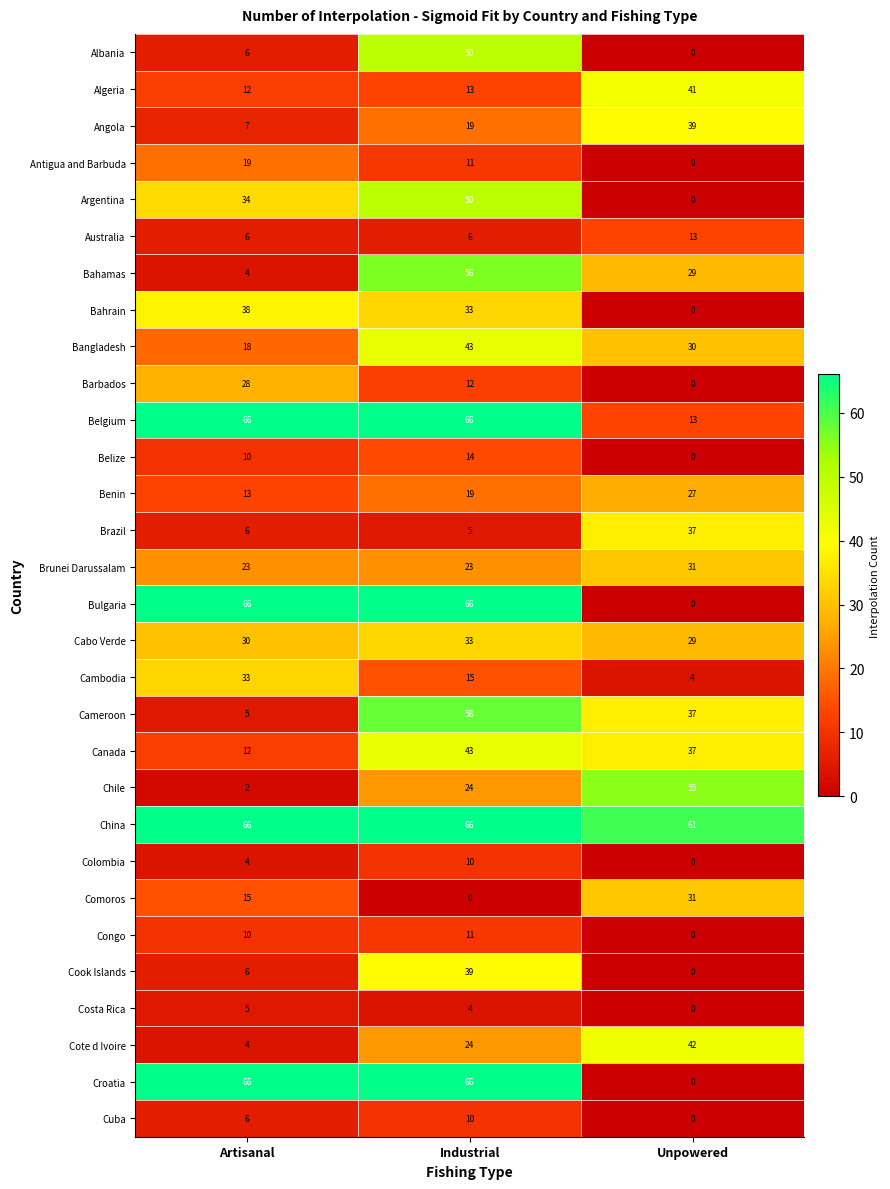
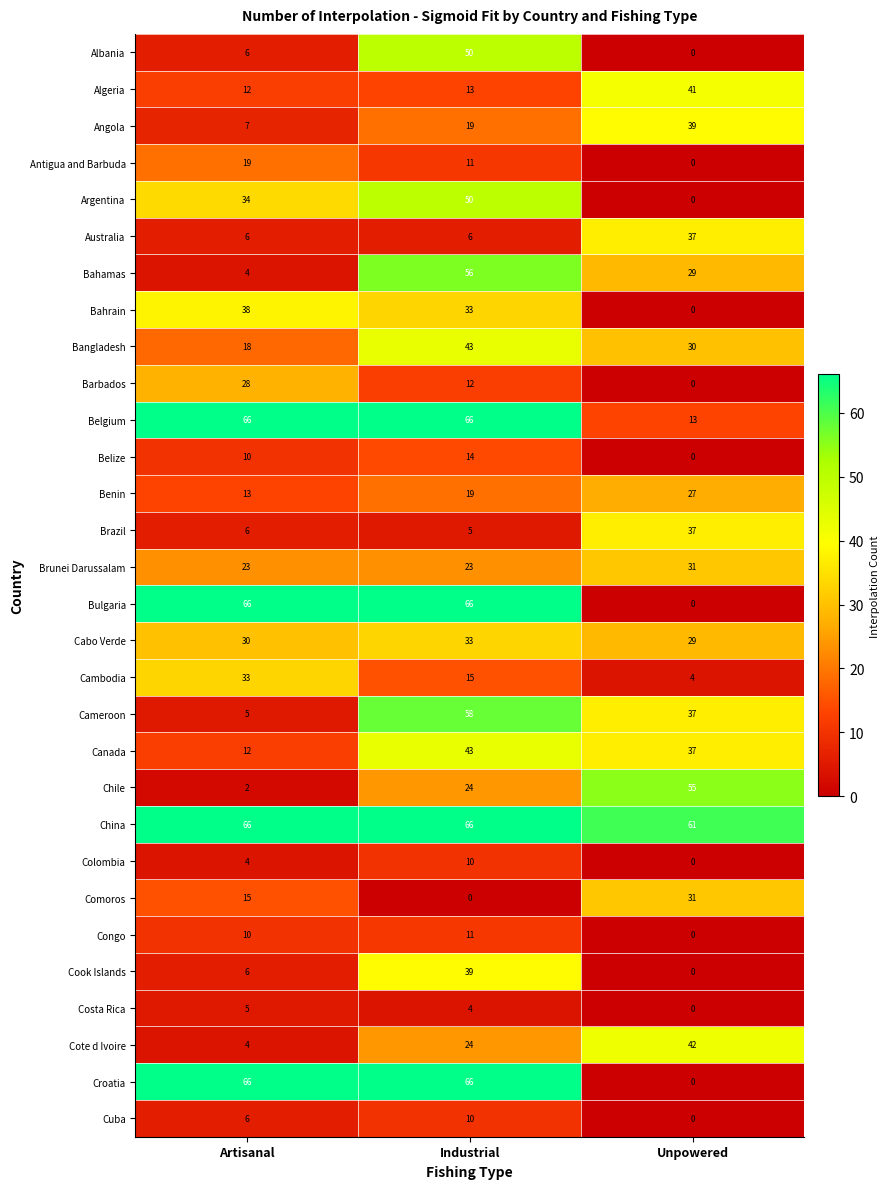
  {
    "Albania": {
      "Artisanal": 6,
      "Industrial": 50,
      "Unpowered": 0
    },
    "Algeria": {
      "Artisanal": 12,
      "Industrial": 13,
      "Unpowered": 41
    },
    "Angola": {
      "Artisanal": 7,
      "Industrial": 19,
      "Unpowered": 39
    },
    "Antigua and Barbuda": {
      "Artisanal": 19,
      "Industrial": 11,
      "Unpowered": 0
    },
    "Argentina": {
      "Artisanal": 34,
      "Industrial": 50,
      "Unpowered": 0
    },
    "Australia": {
      "Artisanal": 6,
      "Industrial": 6,
-     "Unpowered": 13
+     "Unpowered": 37
    },
    "Bahamas": {
      "Artisanal": 4,
      "Industrial": 56,
      "Unpowered": 29
    },
    "Bahrain": {
      "Artisanal": 38,
      "Industrial": 33,
      "Unpowered": 0
    },
    "Bangladesh": {
      "Artisanal": 18,
      "Industrial": 43,
      "Unpowered": 30
    },
    "Barbados": {
      "Artisanal": 28,
      "Industrial": 12,
      "Unpowered": 0
    },
    "Belgium": {
      "Artisanal": 66,
      "Industrial": 66,
      "Unpowered": 13
    },
    "Belize": {
      "Artisanal": 10,
      "Industrial": 14,
      "Unpowered": 0
    },
    "Benin": {
      "Artisanal": 13,
      "Industrial": 19,
      "Unpowered": 27
    },
    "Brazil": {
      "Artisanal": 6,
      "Industrial": 5,
      "Unpowered": 37
    },
    "Brunei Darussalam": {
      "Artisanal": 23,
      "Industrial": 23,
      "Unpowered": 31
    },
    "Bulgaria": {
      "Artisanal": 66,
      "Industrial": 66,
      "Unpowered": 0
    },
    "Cabo Verde": {
      "Artisanal": 30,
      "Industrial": 33,
      "Unpowered": 29
    },
    "Cambodia": {
      "Artisanal": 33,
      "Industrial": 15,
      "Unpowered": 4
    },
    "Cameroon": {
      "Artisanal": 5,
      "Industrial": 58,
      "Unpowered": 37
    },
    "Canada": {
      "Artisanal": 12,
      "Industrial": 43,
      "Unpowered": 37
    },
    "Chile": {
      "Artisanal": 2,
      "Industrial": 24,
      "Unpowered": 55
    },
    "China": {
      "Artisanal": 66,
      "Industrial": 66,
      "Unpowered": 61
    },
    "Colombia": {
      "Artisanal": 4,
      "Industrial": 10,
      "Unpowered": 0
    },
    "Comoros": {
      "Artisanal": 15,
      "Industrial": 0,
      "Unpowered": 31
    },
    "Congo": {
      "Artisanal": 10,
      "Industrial": 11,
      "Unpowered": 0
    },
    "Cook Islands": {
      "Artisanal": 6,
      "Industrial": 39,
      "Unpowered": 0
    },
    "Costa Rica": {
      "Artisanal": 5,
      "Industrial": 4,
      "Unpowered": 0
    },
    "Cote d Ivoire": {
      "Artisanal": 4,
      "Industrial": 24,
      "Unpowered": 42
    },
    "Croatia": {
      "Artisanal": 66,
      "Industrial": 66,
      "Unpowered": 0
    },
    "Cuba": {
      "Artisanal": 6,
      "Industrial": 10,
      "Unpowered": 0
    }
  }
